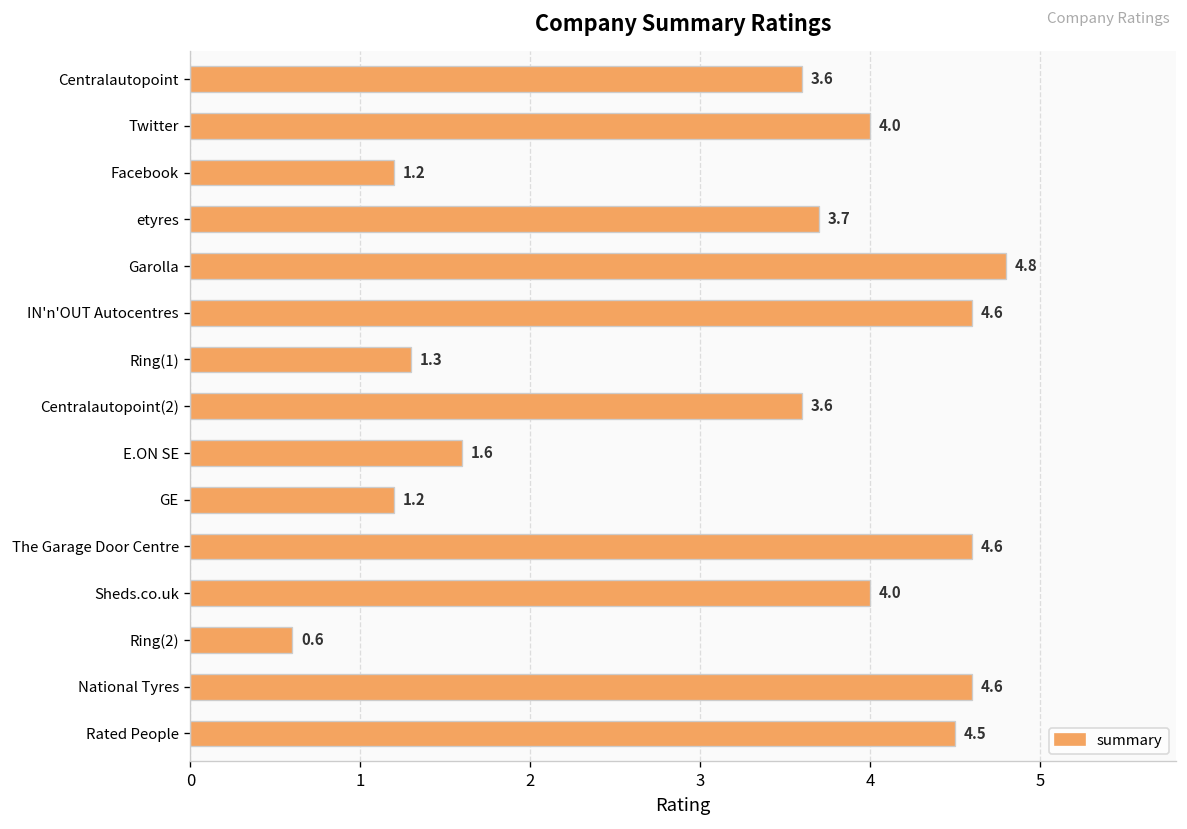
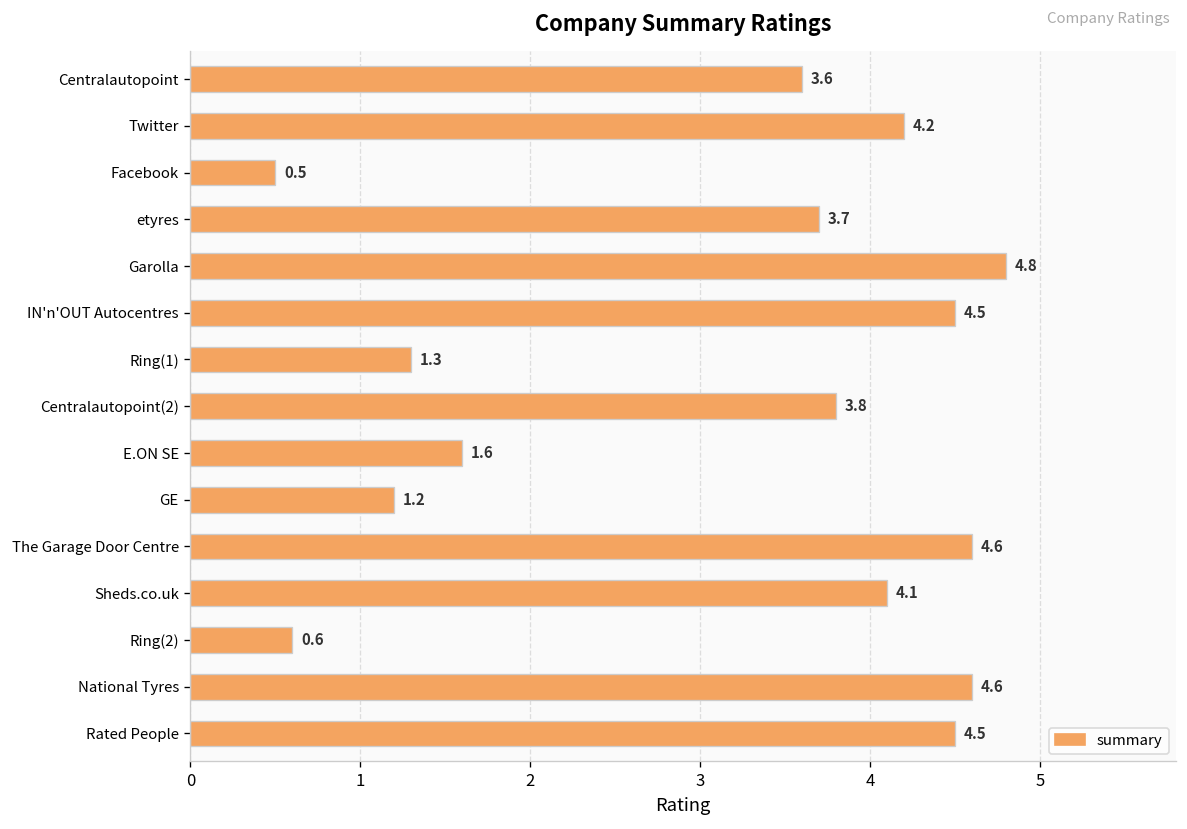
  {
    "Centralautopoint": 3.6,
-   "Twitter": 4.0,
-   "Facebook": 1.2,
+   "Twitter": 4.2,
+   "Facebook": 0.5,
    "etyres": 3.7,
    "Garolla": 4.8,
-   "IN'n'OUT Autocentres": 4.6,
+   "IN'n'OUT Autocentres": 4.5,
    "Ring(1)": 1.3,
-   "Centralautopoint(2)": 3.6,
+   "Centralautopoint(2)": 3.8,
    "E.ON SE": 1.6,
    "GE": 1.2,
    "The Garage Door Centre": 4.6,
-   "Sheds.co.uk": 4.0,
+   "Sheds.co.uk": 4.1,
    "Ring(2)": 0.6,
    "National Tyres": 4.6,
    "Rated People": 4.5
  }
